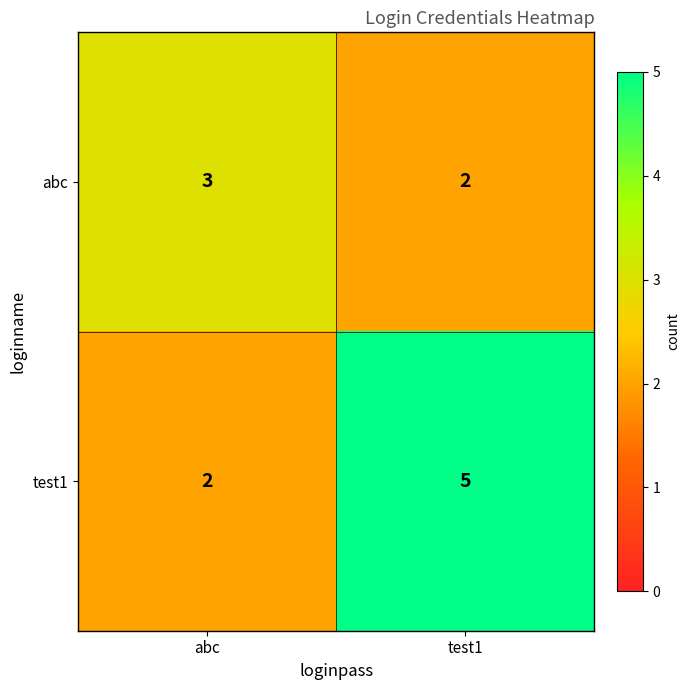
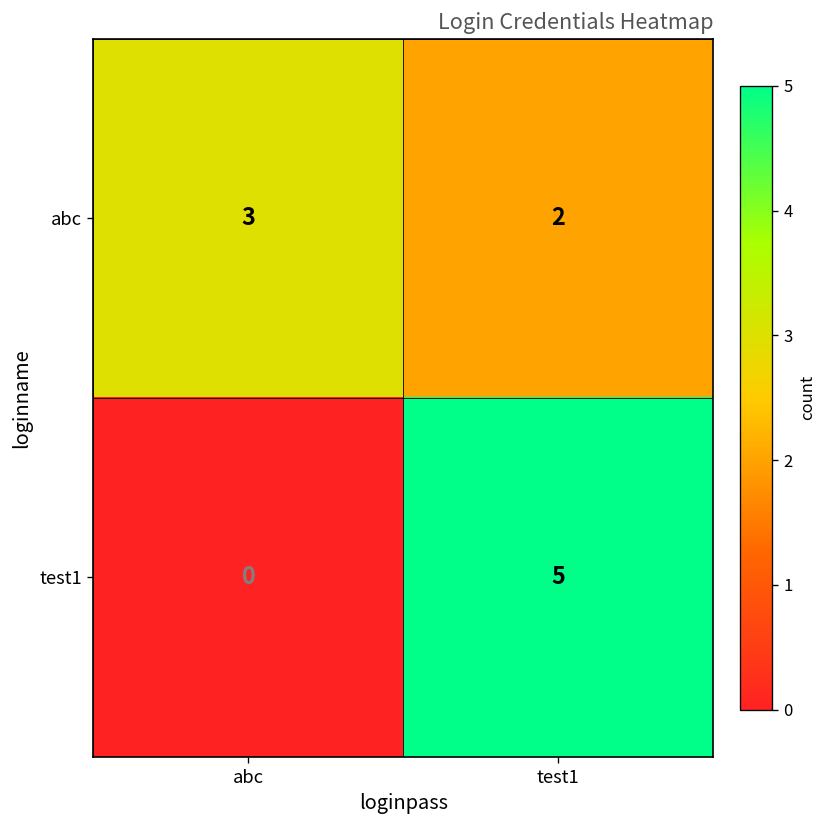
  {
    "abc": {
      "abc": 3,
      "test1": 2
    },
    "test1": {
-     "abc": 2,
+     "abc": 0,
      "test1": 5
    }
  }
